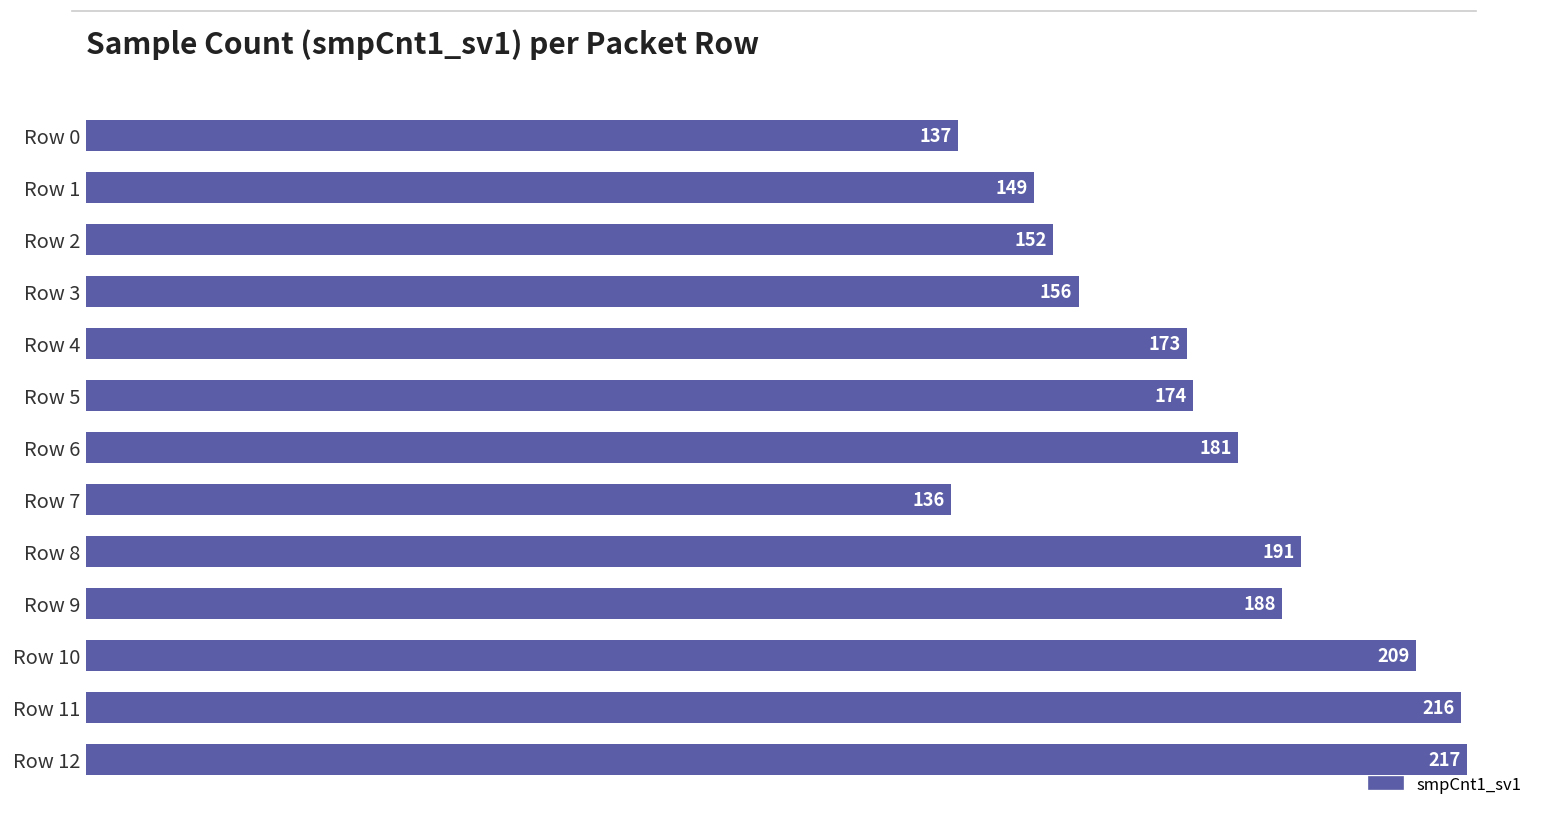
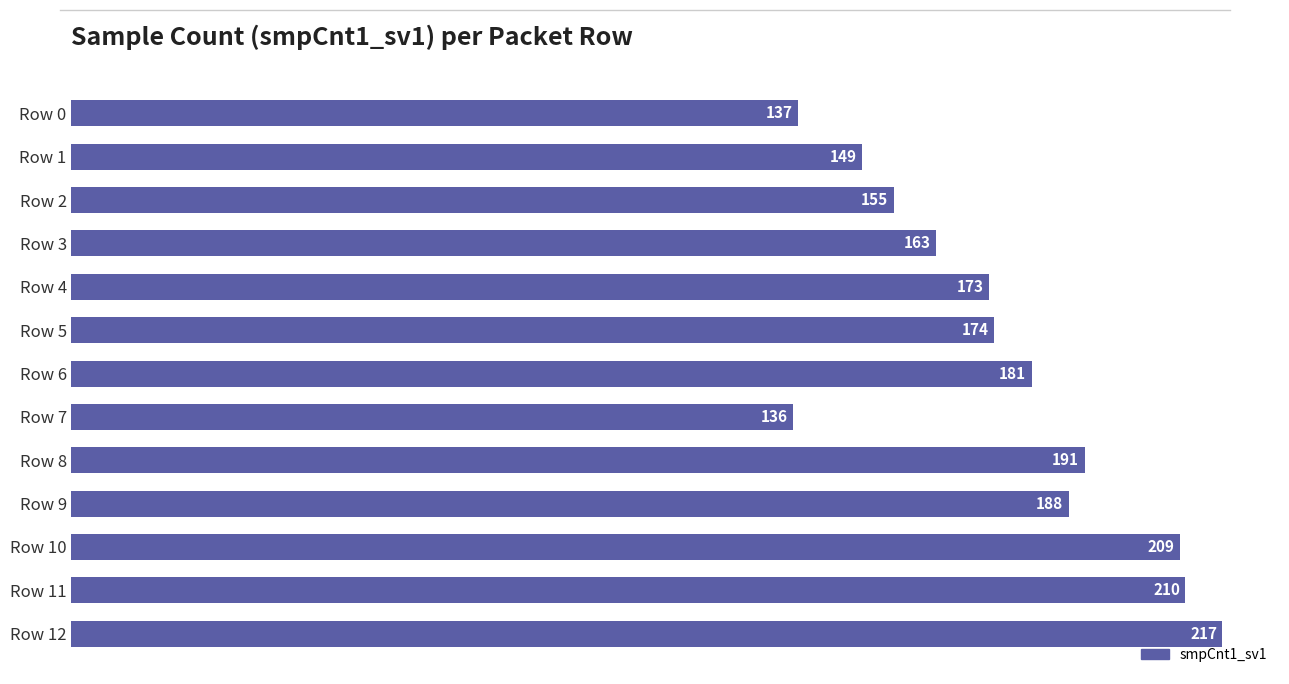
  {
    "Row 0": 137,
    "Row 1": 149,
-   "Row 2": 152,
-   "Row 3": 156,
+   "Row 2": 155,
+   "Row 3": 163,
    "Row 4": 173,
    "Row 5": 174,
    "Row 6": 181,
    "Row 7": 136,
    "Row 8": 191,
    "Row 9": 188,
    "Row 10": 209,
-   "Row 11": 216,
+   "Row 11": 210,
    "Row 12": 217
  }
